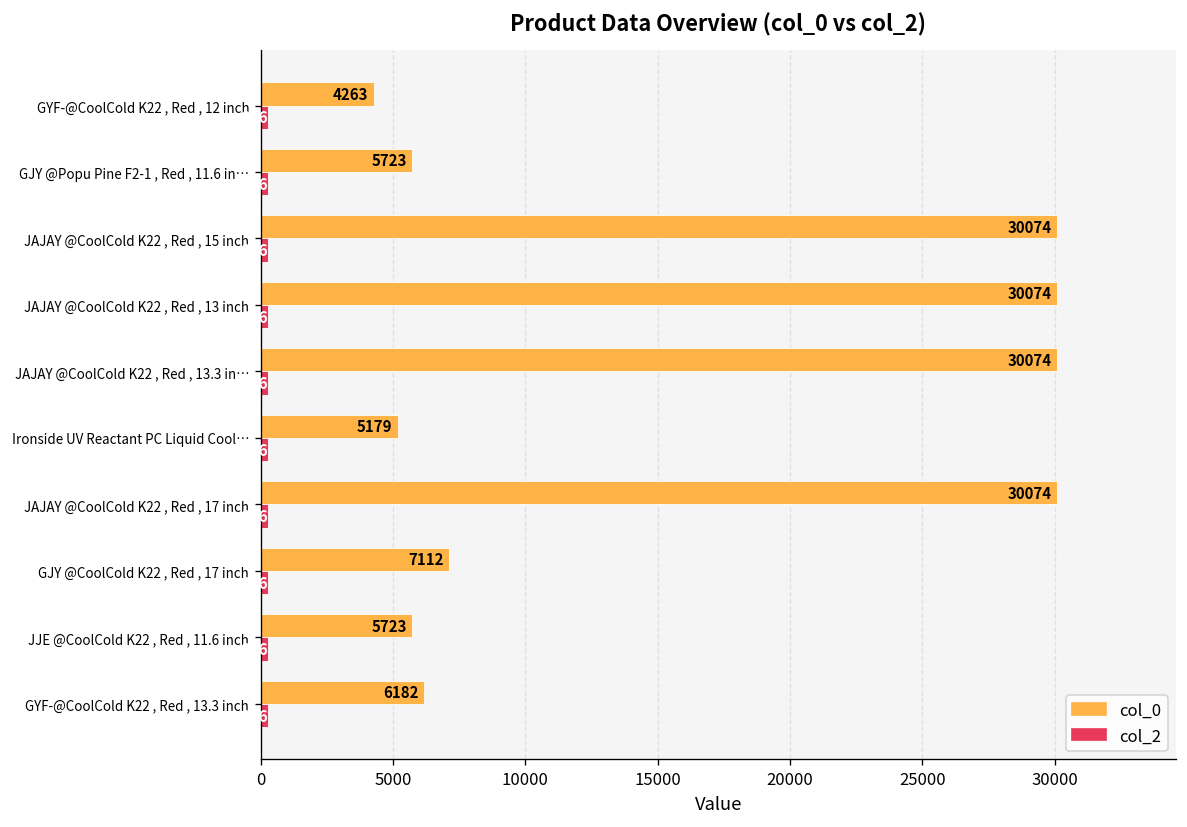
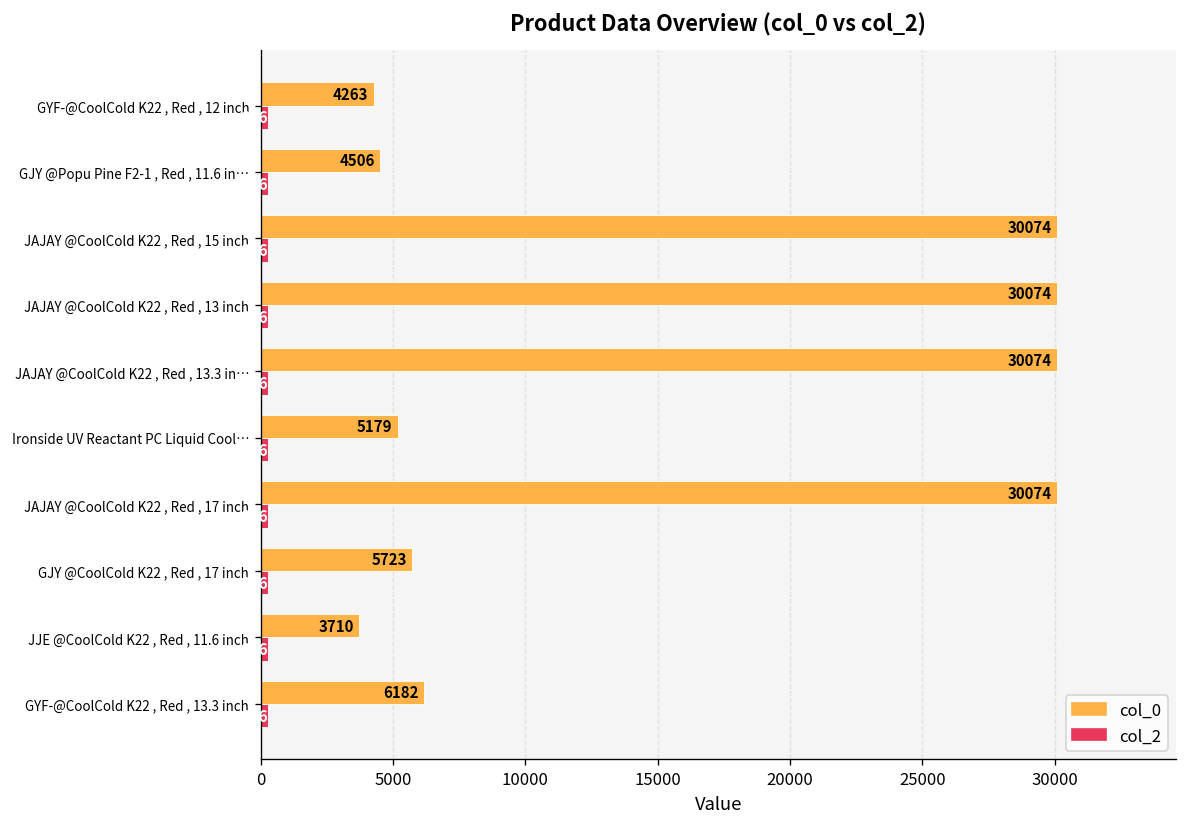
  {
    "col_0": {
      "GYF-@CoolCold K22 , Red , 12 inch": 4263,
-     "GJY @Popu Pine F2-1 , Red , 11.6 in…": 5723,
+     "GJY @Popu Pine F2-1 , Red , 11.6 in…": 4506,
      "JAJAY @CoolCold K22 , Red , 15 inch": 30074,
      "JAJAY @CoolCold K22 , Red , 13 inch": 30074,
      "JAJAY @CoolCold K22 , Red , 13.3 in…": 30074,
      "Ironside UV Reactant PC Liquid Cool…": 5179,
      "JAJAY @CoolCold K22 , Red , 17 inch": 30074,
-     "GJY @CoolCold K22 , Red , 17 inch": 7112,
-     "JJE @CoolCold K22 , Red , 11.6 inch": 5723,
+     "GJY @CoolCold K22 , Red , 17 inch": 5723,
+     "JJE @CoolCold K22 , Red , 11.6 inch": 3710,
      "GYF-@CoolCold K22 , Red , 13.3 inch": 6182
    },
    "col_2": {
      "GYF-@CoolCold K22 , Red , 12 inch": 300,
      "GJY @Popu Pine F2-1 , Red , 11.6 in…": 300,
      "JAJAY @CoolCold K22 , Red , 15 inch": 300,
      "JAJAY @CoolCold K22 , Red , 13 inch": 300,
      "JAJAY @CoolCold K22 , Red , 13.3 in…": 300,
      "Ironside UV Reactant PC Liquid Cool…": 300,
      "JAJAY @CoolCold K22 , Red , 17 inch": 300,
      "GJY @CoolCold K22 , Red , 17 inch": 300,
      "JJE @CoolCold K22 , Red , 11.6 inch": 300,
      "GYF-@CoolCold K22 , Red , 13.3 inch": 300
    }
  }
